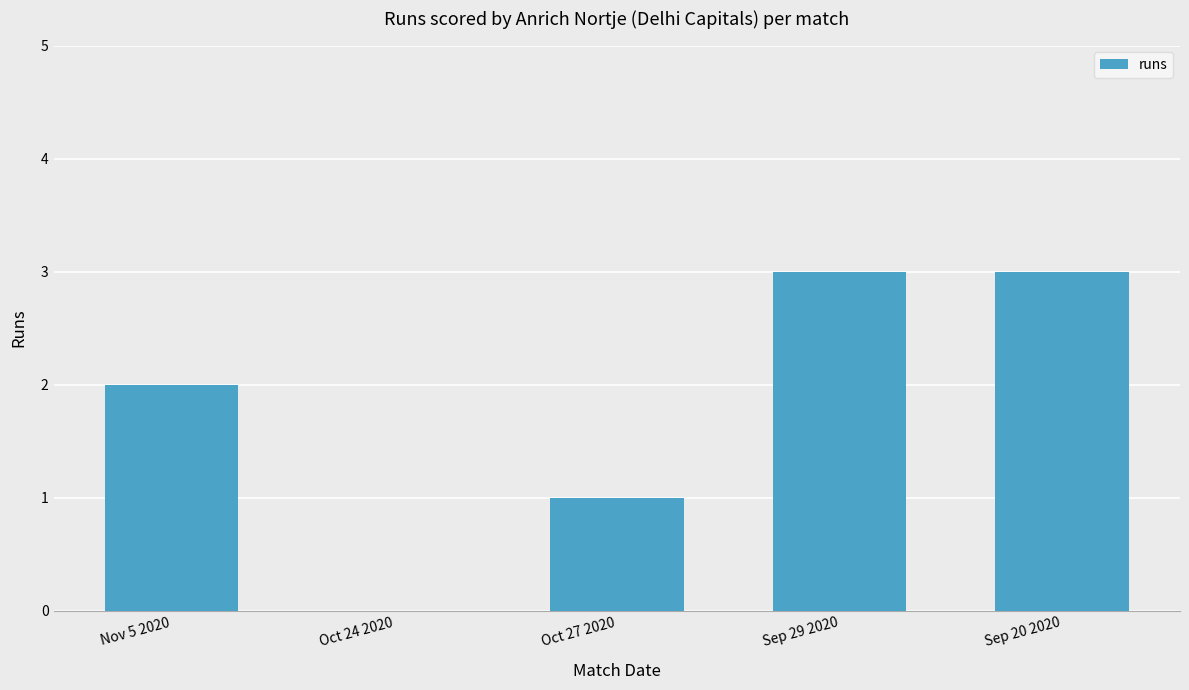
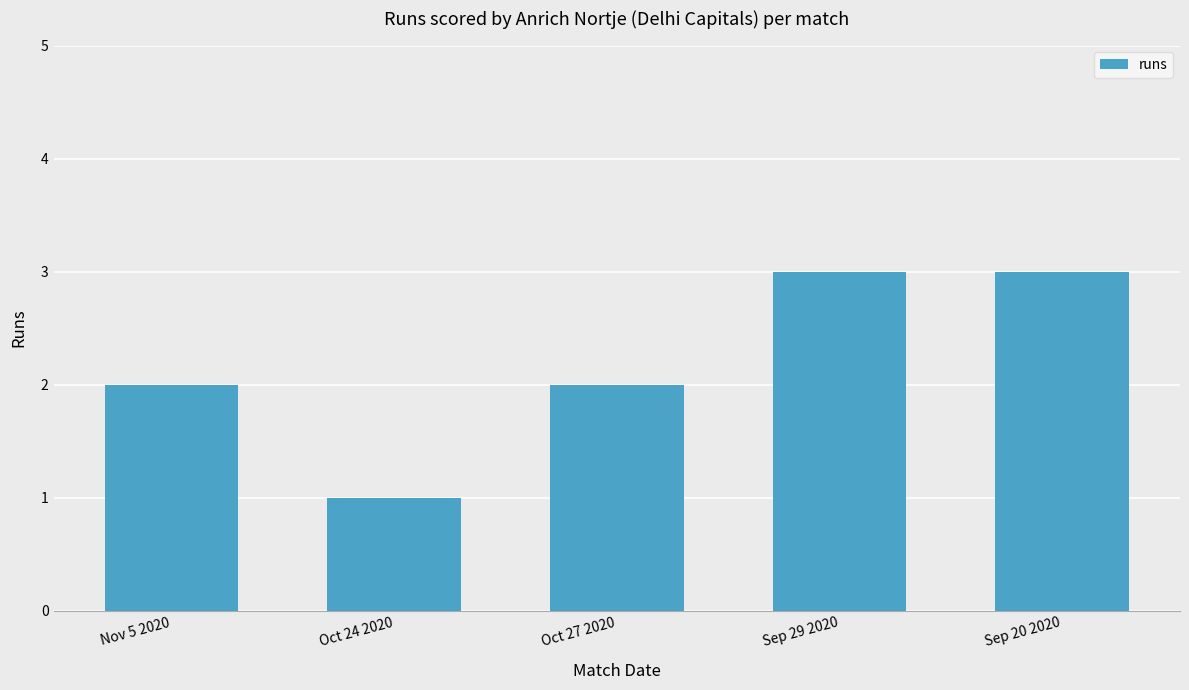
  {
    "Nov 5 2020": 2,
-   "Oct 24 2020": 0,
-   "Oct 27 2020": 1,
+   "Oct 24 2020": 1,
+   "Oct 27 2020": 2,
    "Sep 29 2020": 3,
    "Sep 20 2020": 3
  }
